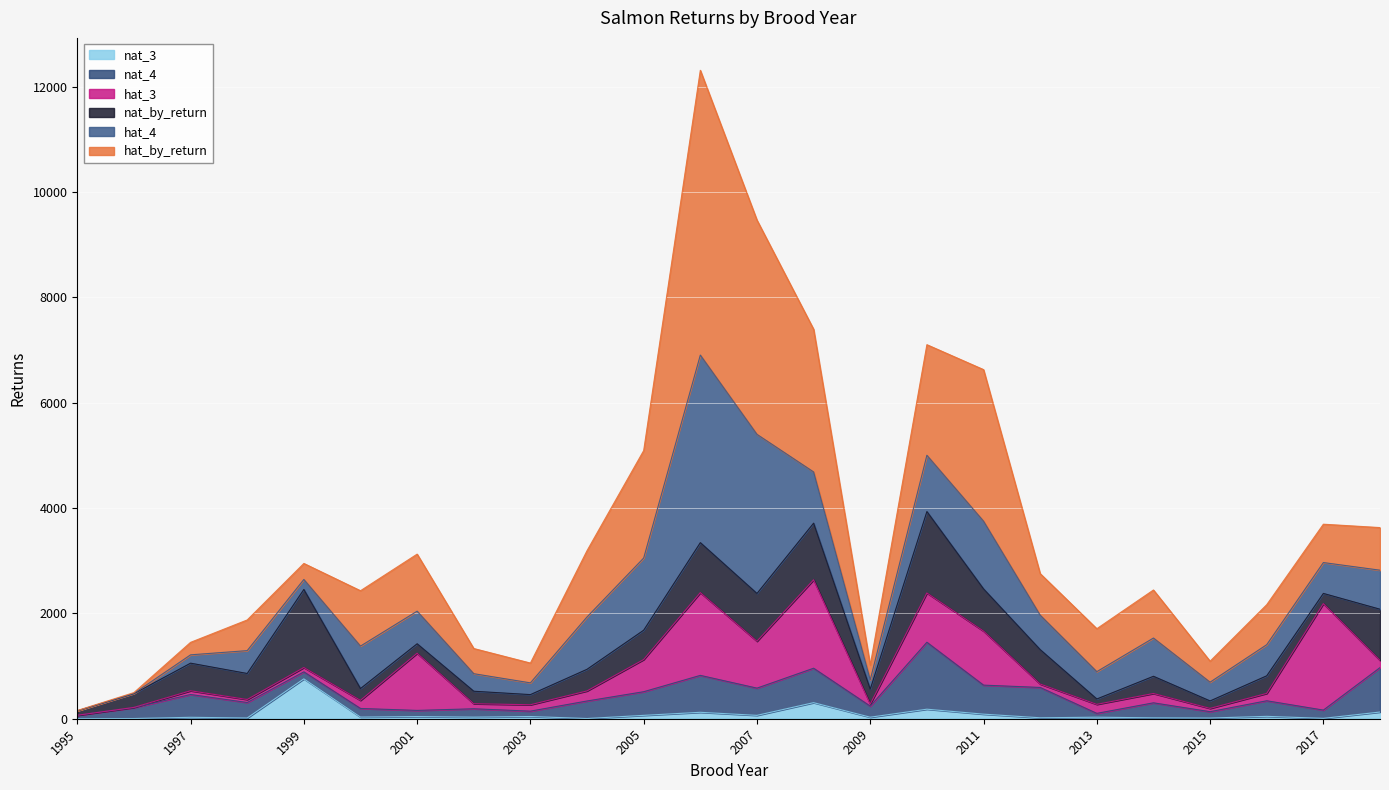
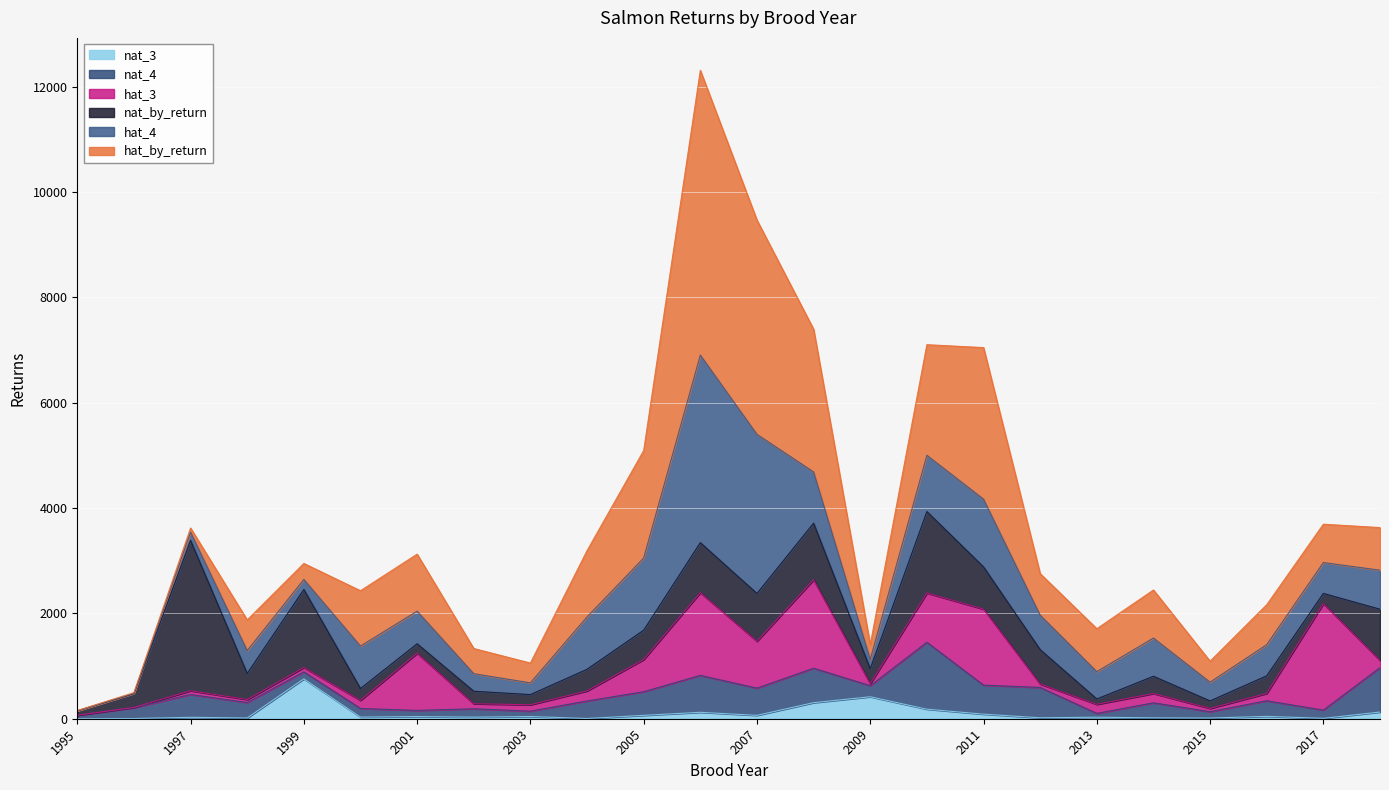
  {
    "nat_3": {
      "1995": 0,
      "1997": 0,
      "1999": 800,
      "2001": 0,
      "2003": 0,
      "2005": 100,
      "2007": 100,
-     "2009": 0,
+     "2009": 400,
      "2011": 100,
      "2013": 0,
      "2015": 0,
      "2017": 0
    },
    "hat_3": {
      "1997": 100,
      "1999": 100,
      "2001": 1100,
      "2003": 100,
      "2005": 600,
      "2007": 900,
-     "2011": 1000,
+     "2011": 1400,
      "2013": 200,
      "2015": 100,
      "2017": 2000
    },
    "nat_by_return": {
-     "1997": 500,
+     "1997": 2900,
      "1999": 1500,
      "2001": 200,
      "2003": 200,
      "2005": 600,
      "2007": 900,
      "2009": 300,
      "2011": 800,
      "2013": 100,
      "2015": 100,
      "2017": 200
    },
    "hat_by_return": {
-     "1997": 200,
+     "1997": 100,
      "1999": 300,
      "2001": 1100,
      "2003": 400,
      "2005": 2000,
      "2007": 4100,
      "2009": 300,
      "2011": 2900,
      "2013": 800,
      "2015": 400,
      "2017": 700
    }
  }
